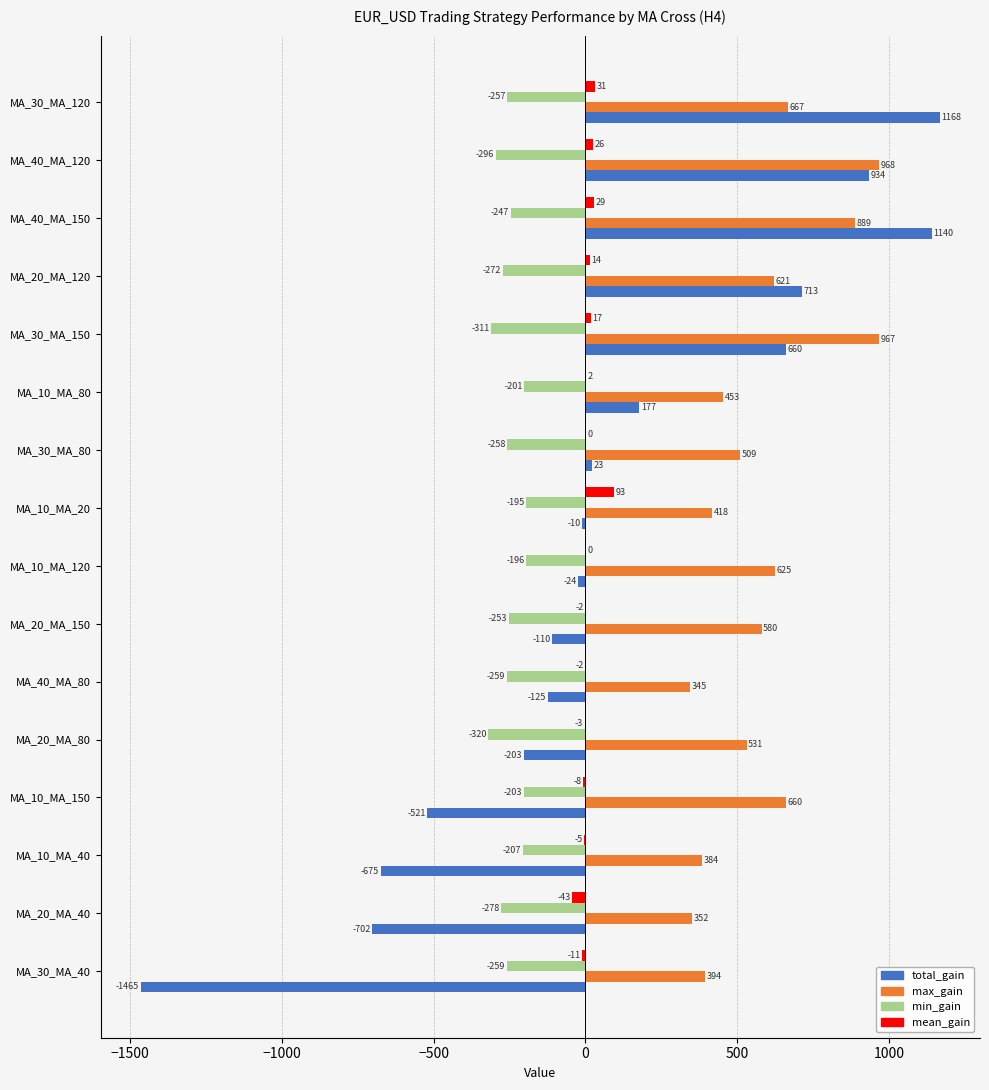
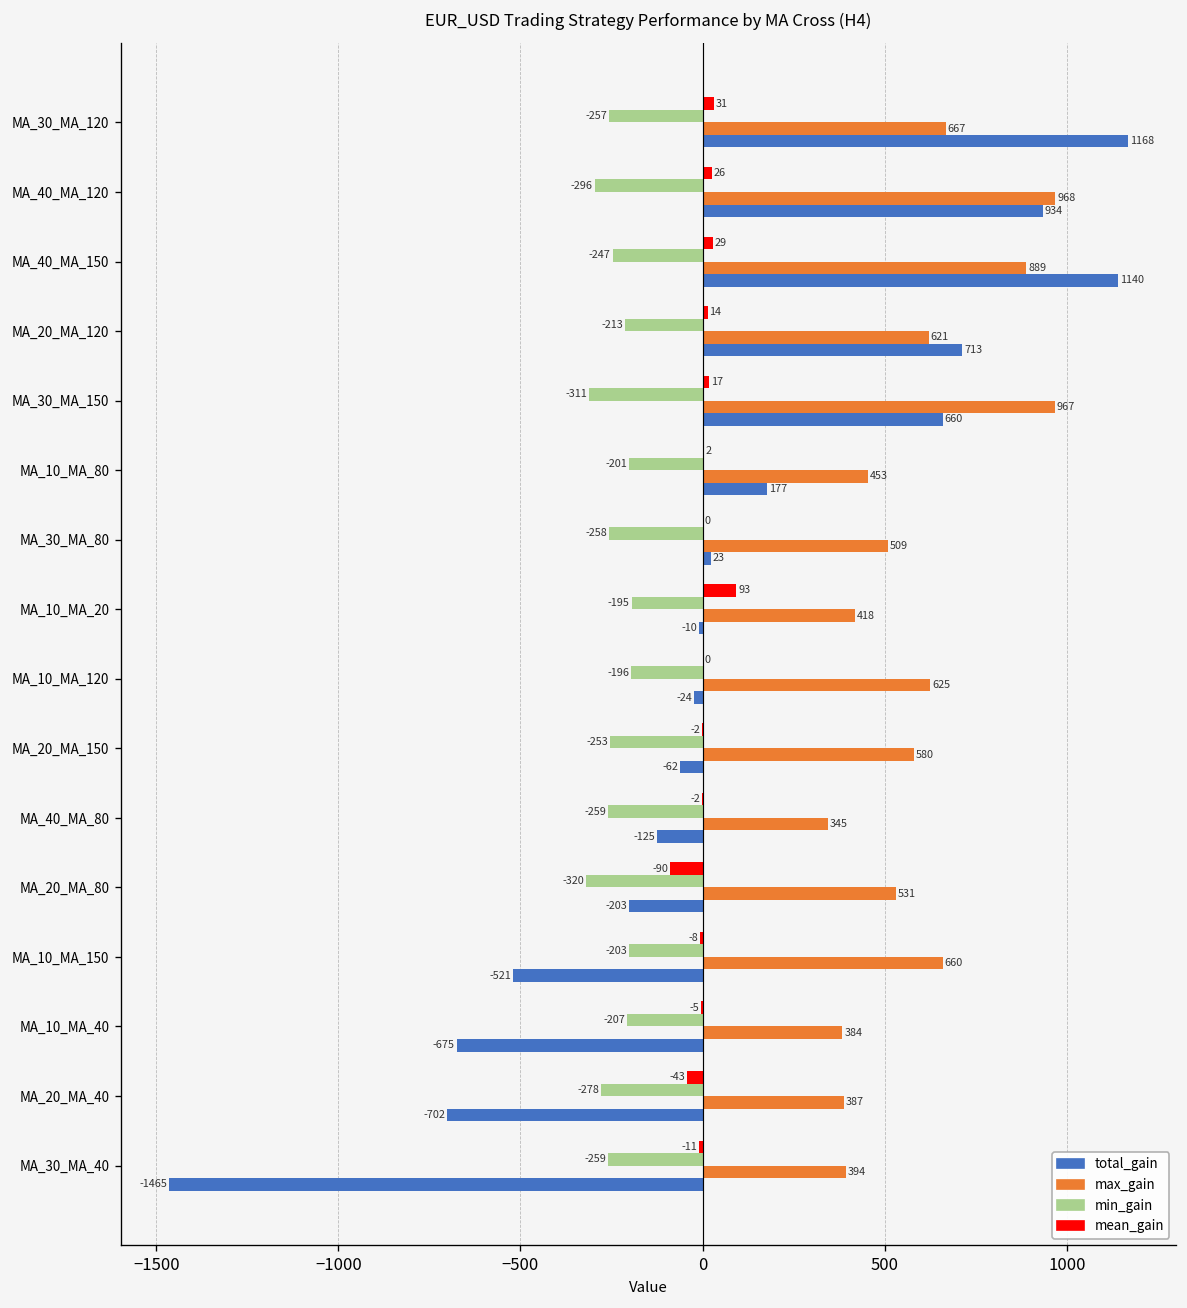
  {
    "total_gain": {
      "MA_30_MA_120": 1168,
      "MA_40_MA_120": 934,
      "MA_40_MA_150": 1140,
      "MA_20_MA_120": 713,
      "MA_30_MA_150": 660,
      "MA_10_MA_80": 177,
      "MA_30_MA_80": 23,
      "MA_10_MA_20": -10,
      "MA_10_MA_120": -24,
-     "MA_20_MA_150": -110,
+     "MA_20_MA_150": -62,
      "MA_40_MA_80": -125,
      "MA_20_MA_80": -203,
      "MA_10_MA_150": -521,
      "MA_10_MA_40": -675,
      "MA_20_MA_40": -702,
      "MA_30_MA_40": -1465
    },
    "max_gain": {
      "MA_30_MA_120": 667,
      "MA_40_MA_120": 968,
      "MA_40_MA_150": 889,
      "MA_20_MA_120": 621,
      "MA_30_MA_150": 967,
      "MA_10_MA_80": 453,
      "MA_30_MA_80": 509,
      "MA_10_MA_20": 418,
      "MA_10_MA_120": 625,
      "MA_20_MA_150": 580,
      "MA_40_MA_80": 345,
      "MA_20_MA_80": 531,
      "MA_10_MA_150": 660,
      "MA_10_MA_40": 384,
-     "MA_20_MA_40": 352,
+     "MA_20_MA_40": 387,
      "MA_30_MA_40": 394
    },
    "min_gain": {
      "MA_30_MA_120": -257,
      "MA_40_MA_120": -296,
      "MA_40_MA_150": -247,
-     "MA_20_MA_120": -272,
+     "MA_20_MA_120": -213,
      "MA_30_MA_150": -311,
      "MA_10_MA_80": -201,
      "MA_30_MA_80": -258,
      "MA_10_MA_20": -195,
      "MA_10_MA_120": -196,
      "MA_20_MA_150": -253,
      "MA_40_MA_80": -259,
      "MA_20_MA_80": -320,
      "MA_10_MA_150": -203,
      "MA_10_MA_40": -207,
      "MA_20_MA_40": -278,
      "MA_30_MA_40": -259
    },
    "mean_gain": {
      "MA_30_MA_120": 31,
      "MA_40_MA_120": 26,
      "MA_40_MA_150": 29,
      "MA_20_MA_120": 14,
      "MA_30_MA_150": 17,
      "MA_10_MA_80": 2,
      "MA_30_MA_80": 0,
      "MA_10_MA_20": 93,
      "MA_10_MA_120": 0,
      "MA_20_MA_150": -2,
      "MA_40_MA_80": -2,
-     "MA_20_MA_80": -3,
+     "MA_20_MA_80": -90,
      "MA_10_MA_150": -8,
      "MA_10_MA_40": -5,
      "MA_20_MA_40": -43,
      "MA_30_MA_40": -11
    }
  }
